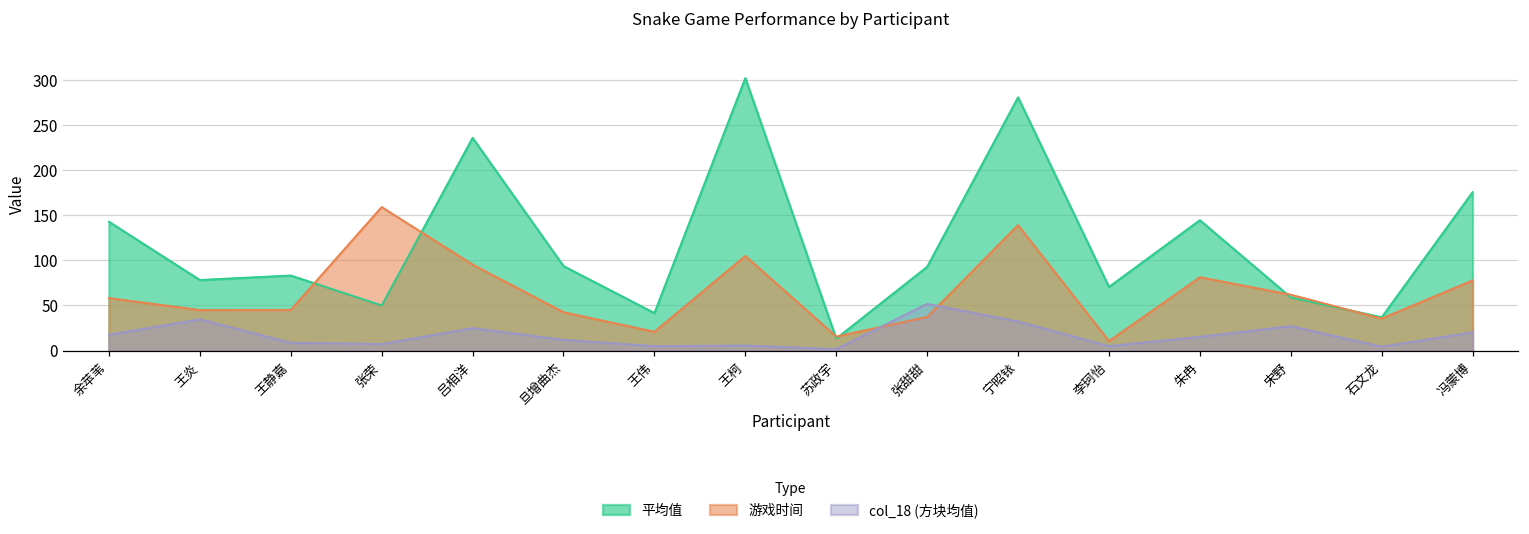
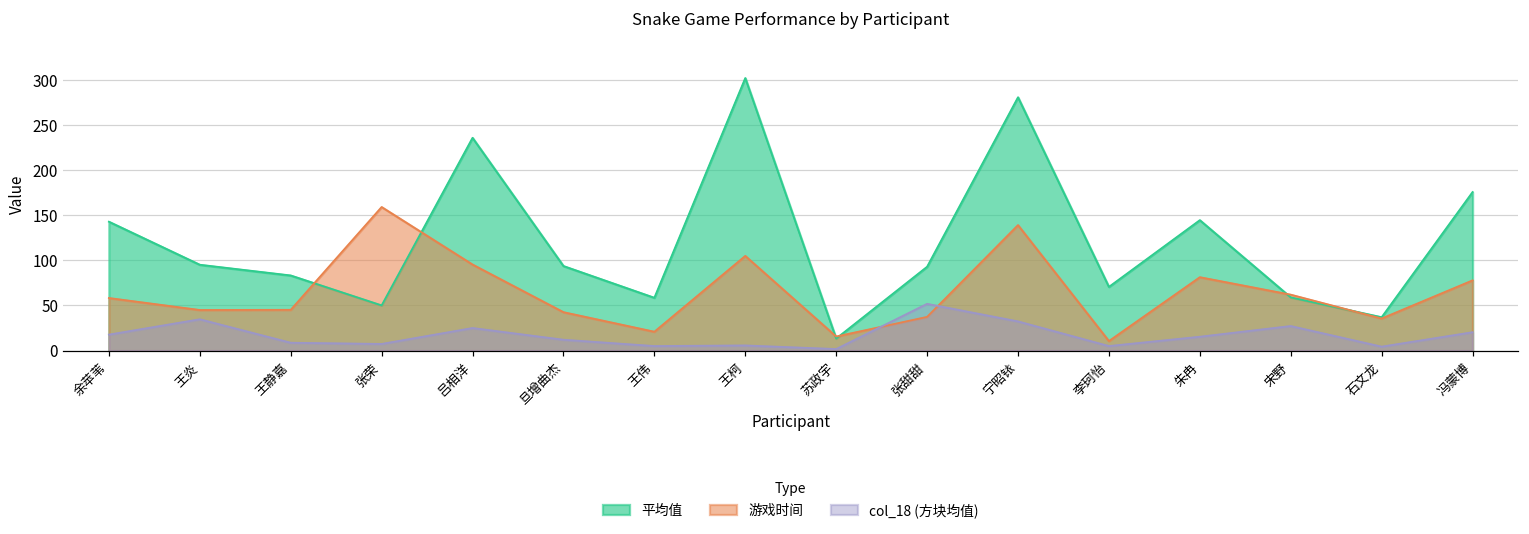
  {
    "平均值": {
      "余苹苇": 140,
-     "王炎": 80,
+     "王炎": 100,
      "王静嘉": 80,
      "张荣": 50,
      "吕相洋": 240,
      "旦增曲杰": 90,
-     "王伟": 40,
+     "王伟": 60,
      "王柯": 300,
      "张甜甜": 90,
      "宁昭铱": 280,
      "李珂怡": 70,
      "朱冉": 140,
      "冯蒙博": 180
    },
    "游戏时间": {
      "余苹苇": 60,
      "王炎": 50,
      "王静嘉": 50,
      "张荣": 160,
      "吕相洋": 100,
      "旦增曲杰": 40,
      "王伟": 20,
      "王柯": 110,
      "张甜甜": 40,
      "宁昭铱": 140,
      "李珂怡": 10,
      "朱冉": 80,
      "冯蒙博": 80
    },
    "col_18 (方块均值)": {
      "余苹苇": 20,
      "王炎": 30,
      "王静嘉": 10,
      "张荣": 10,
      "吕相洋": 30,
      "旦增曲杰": 10,
      "王伟": 10,
      "王柯": 10,
      "苏政宇": 0,
      "张甜甜": 50,
      "宁昭铱": 30,
      "李珂怡": 10,
      "朱冉": 20,
      "宋野": 30,
      "石文龙": 0,
      "冯蒙博": 20
    }
  }
